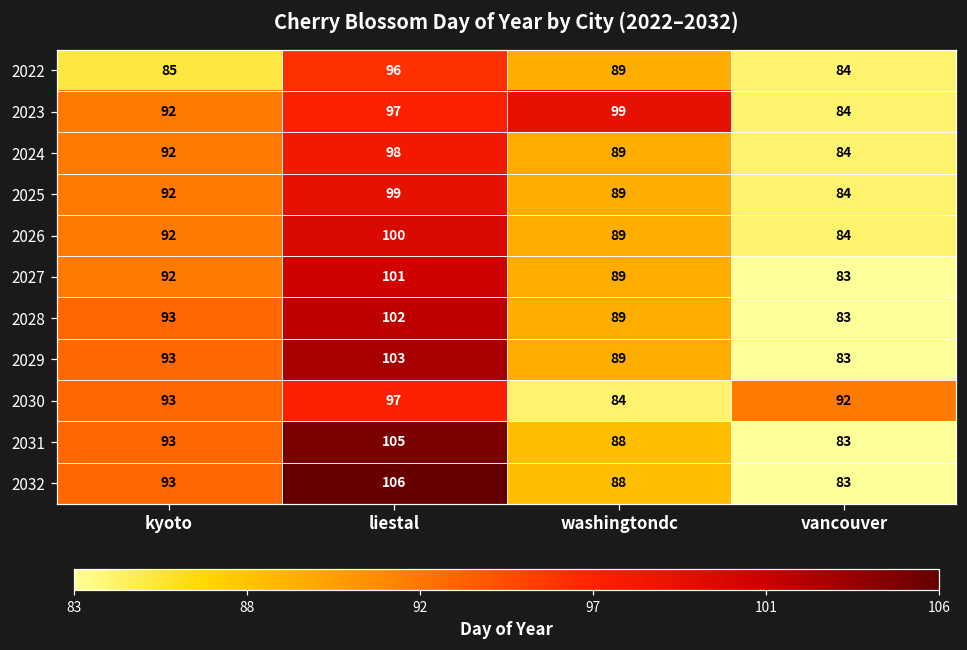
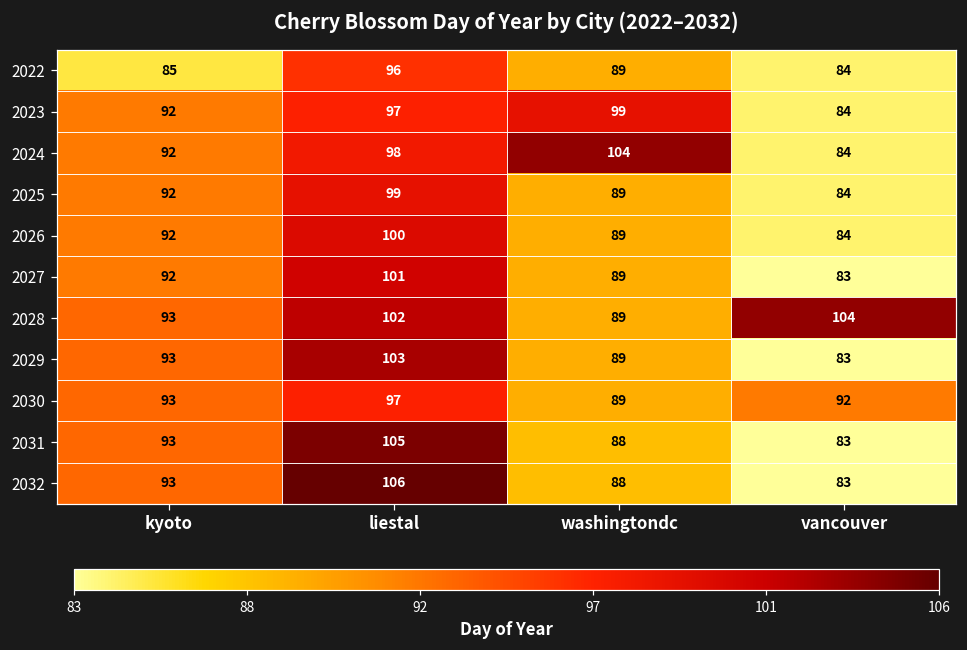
  {
    "2022": {
      "kyoto": 85,
      "liestal": 96,
      "washingtondc": 89,
      "vancouver": 84
    },
    "2023": {
      "kyoto": 92,
      "liestal": 97,
      "washingtondc": 99,
      "vancouver": 84
    },
    "2024": {
      "kyoto": 92,
      "liestal": 98,
-     "washingtondc": 89,
+     "washingtondc": 104,
      "vancouver": 84
    },
    "2025": {
      "kyoto": 92,
      "liestal": 99,
      "washingtondc": 89,
      "vancouver": 84
    },
    "2026": {
      "kyoto": 92,
      "liestal": 100,
      "washingtondc": 89,
      "vancouver": 84
    },
    "2027": {
      "kyoto": 92,
      "liestal": 101,
      "washingtondc": 89,
      "vancouver": 83
    },
    "2028": {
      "kyoto": 93,
      "liestal": 102,
      "washingtondc": 89,
-     "vancouver": 83
+     "vancouver": 104
    },
    "2029": {
      "kyoto": 93,
      "liestal": 103,
      "washingtondc": 89,
      "vancouver": 83
    },
    "2030": {
      "kyoto": 93,
      "liestal": 97,
-     "washingtondc": 84,
+     "washingtondc": 89,
      "vancouver": 92
    },
    "2031": {
      "kyoto": 93,
      "liestal": 105,
      "washingtondc": 88,
      "vancouver": 83
    },
    "2032": {
      "kyoto": 93,
      "liestal": 106,
      "washingtondc": 88,
      "vancouver": 83
    }
  }
